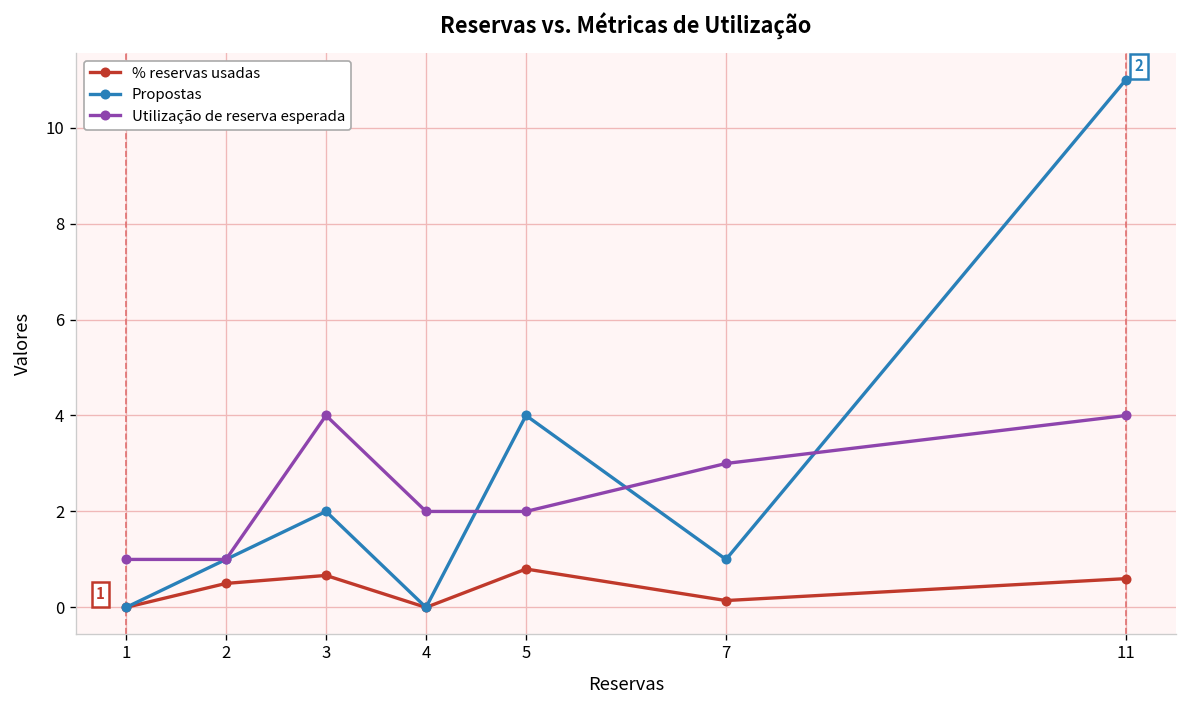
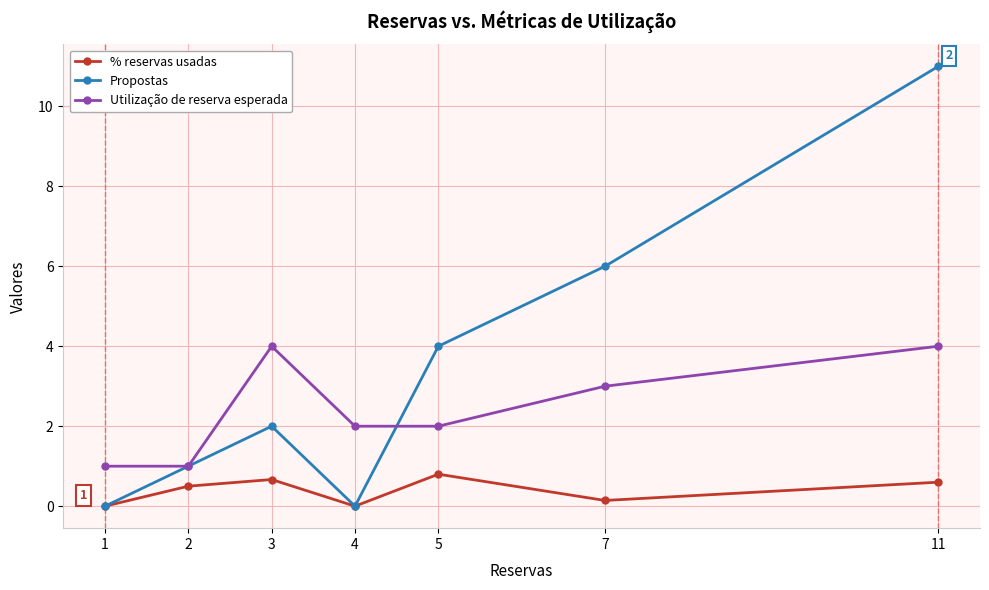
  {
    "% reservas usadas": {
      "2": 0.5,
      "3": 0.7,
      "5": 0.8,
      "7": 0.1,
      "11": 0.6
    },
    "Propostas": {
      "3": 2,
      "5": 4,
-     "7": 1
+     "7": 6
    },
    "Utilização de reserva esperada": {
      "3": 4,
      "4": 2,
      "5": 2,
      "7": 3,
      "11": 4
    }
  }
